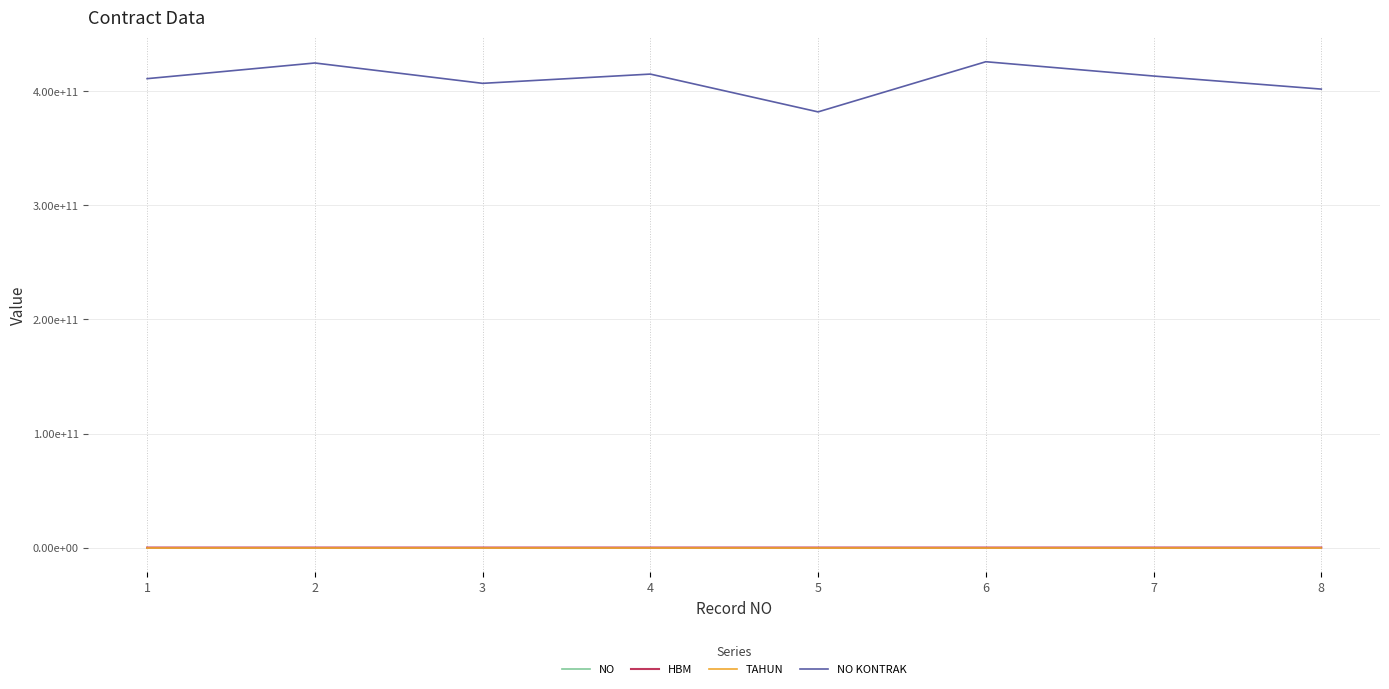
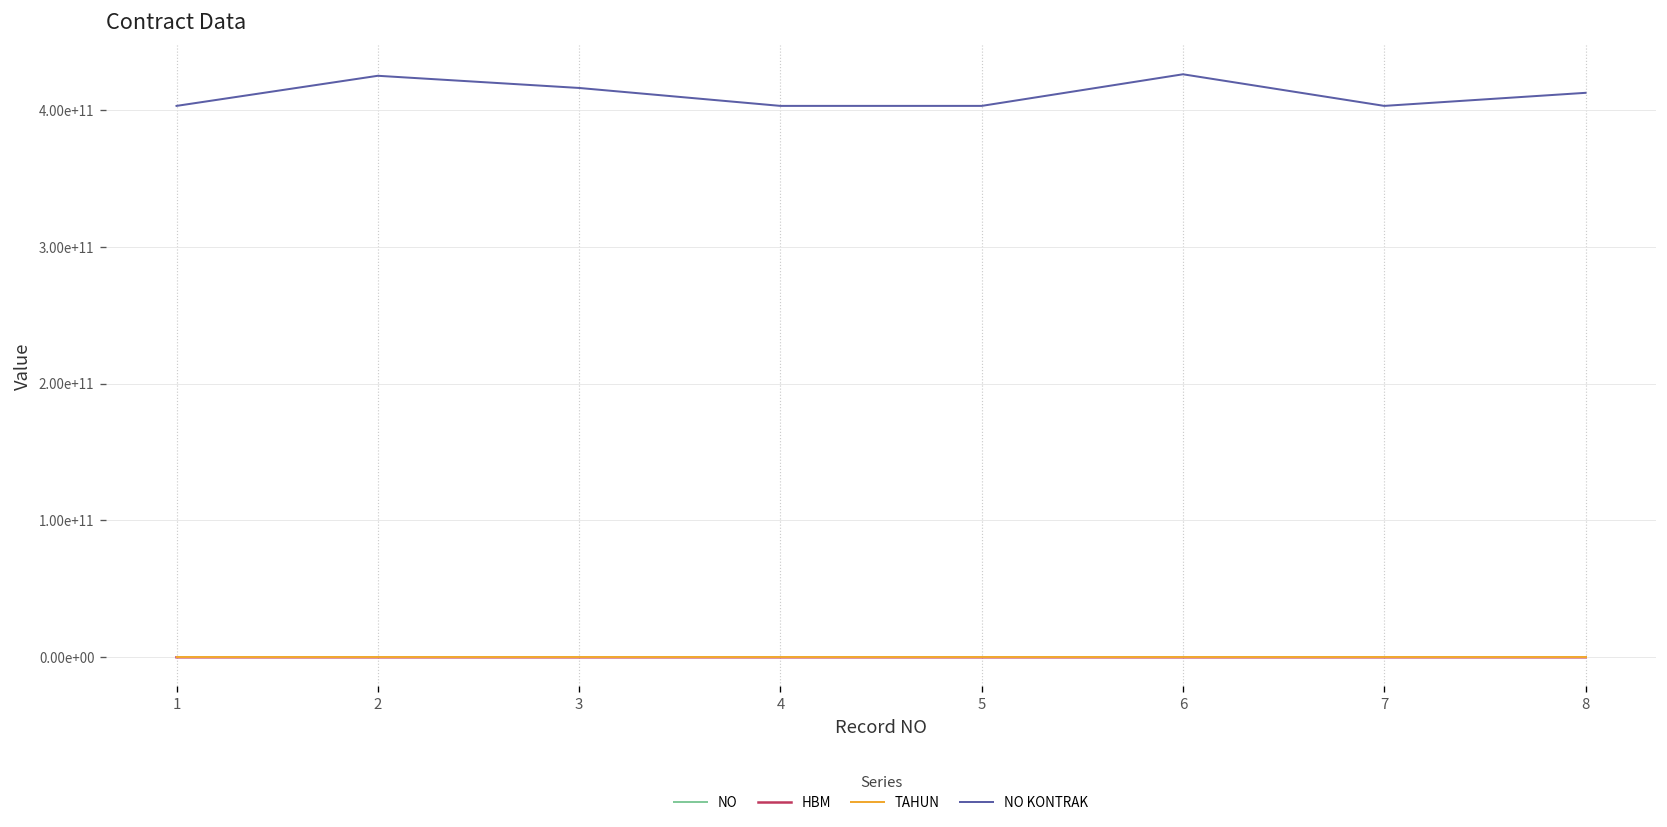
  {
    "TAHUN": {
      "1": 0,
      "2": 0,
      "3": 0,
      "4": 0,
      "5": 0,
      "6": 0,
      "7": 0,
      "8": 0
    },
    "NO KONTRAK": {
-     "1": 411000000000,
+     "1": 403000000000,
      "2": 425000000000,
-     "3": 407000000000,
-     "4": 415000000000,
-     "5": 382000000000,
+     "3": 416000000000,
+     "4": 403000000000,
+     "5": 403000000000,
      "6": 426000000000,
-     "7": 413000000000,
-     "8": 402000000000
+     "7": 403000000000,
+     "8": 412000000000
    }
  }
